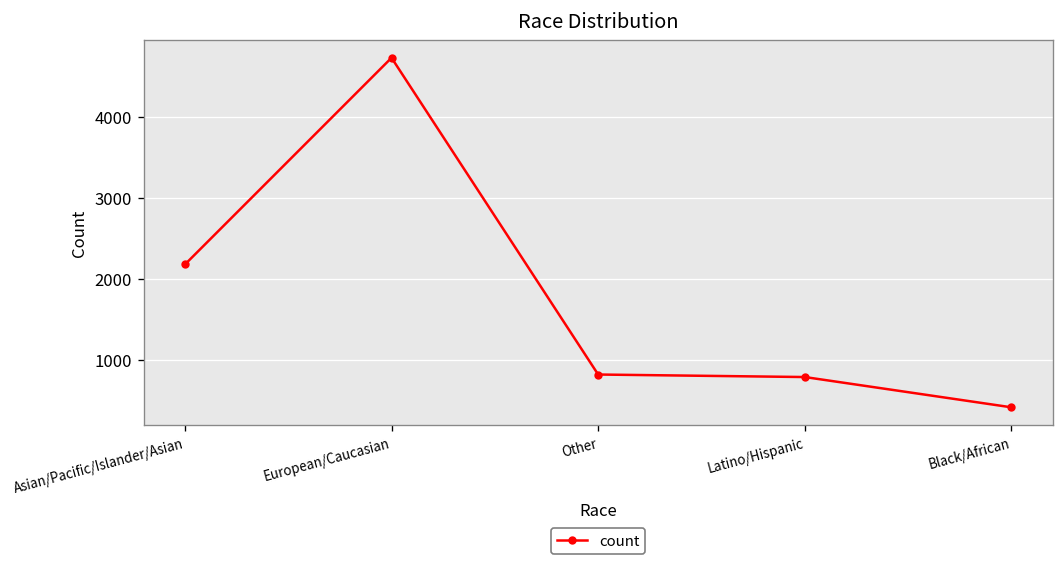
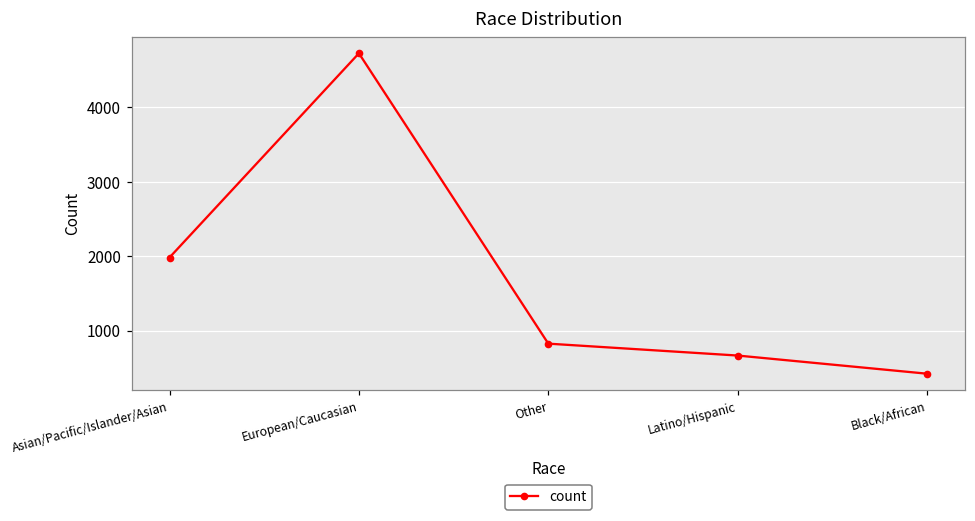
  {
-   "Asian/Pacific/Islander/Asian": 2200,
+   "Asian/Pacific/Islander/Asian": 2000,
    "European/Caucasian": 4700,
    "Other": 800,
-   "Latino/Hispanic": 800,
+   "Latino/Hispanic": 700,
    "Black/African": 400
  }
